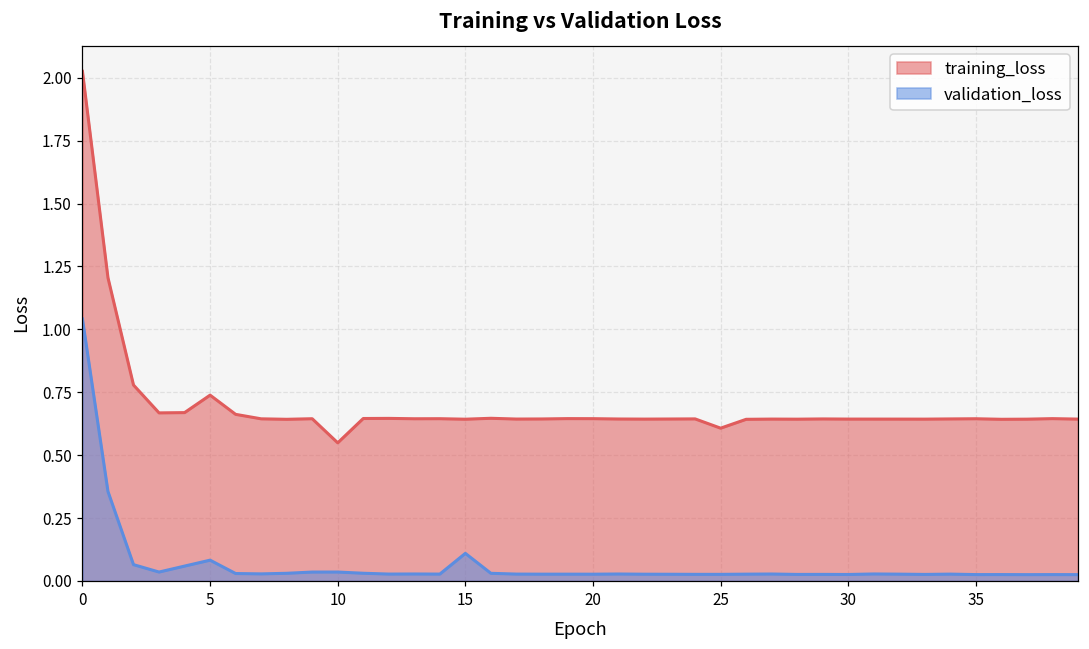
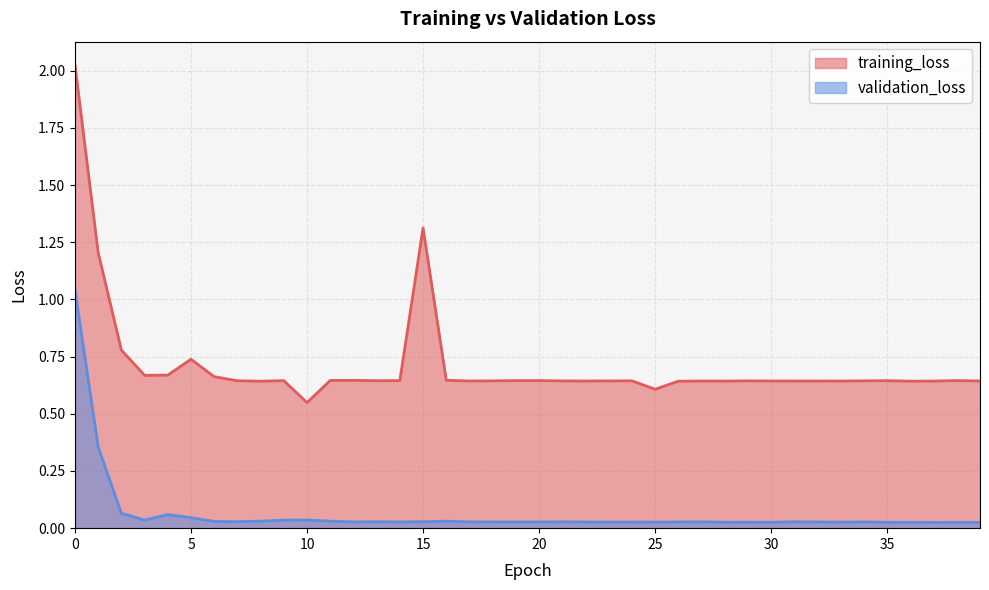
  {
    "training_loss": {
      "0": 2.03,
      "5": 0.74,
      "10": 0.55,
-     "15": 0.64,
+     "15": 1.31,
      "20": 0.65,
      "25": 0.61,
      "30": 0.64,
      "35": 0.64
    },
    "validation_loss": {
      "0": 1.04,
-     "5": 0.08,
+     "5": 0.05,
      "10": 0.04,
-     "15": 0.11,
+     "15": 0.03,
      "20": 0.03,
      "25": 0.03,
      "30": 0.03,
      "35": 0.03
    }
  }
